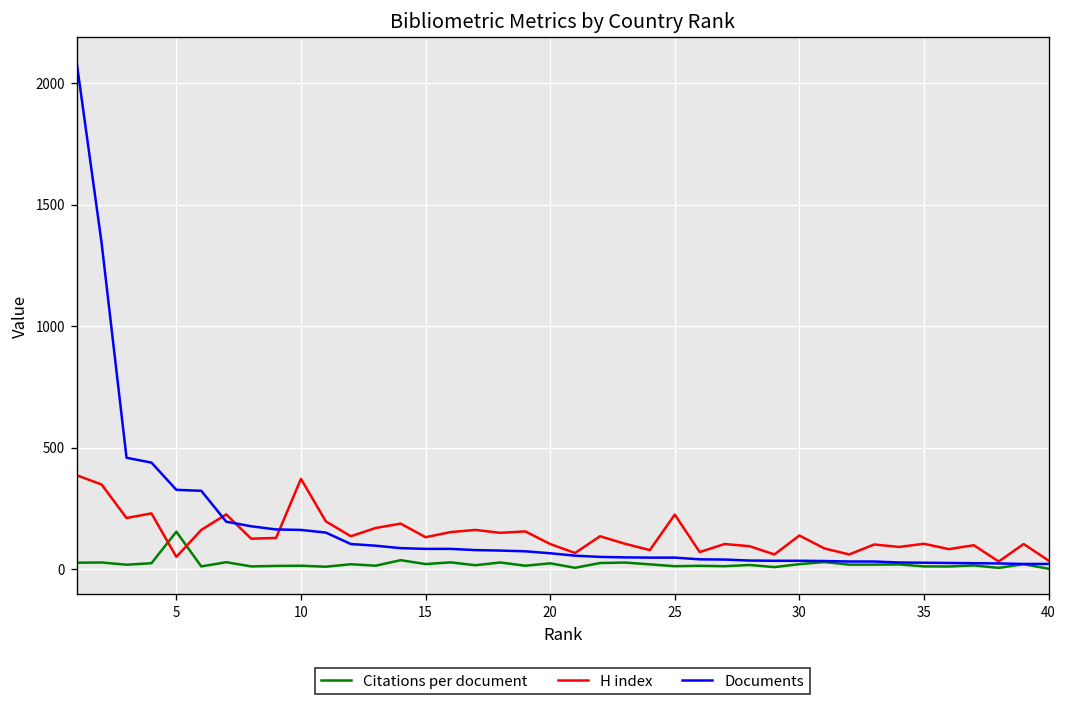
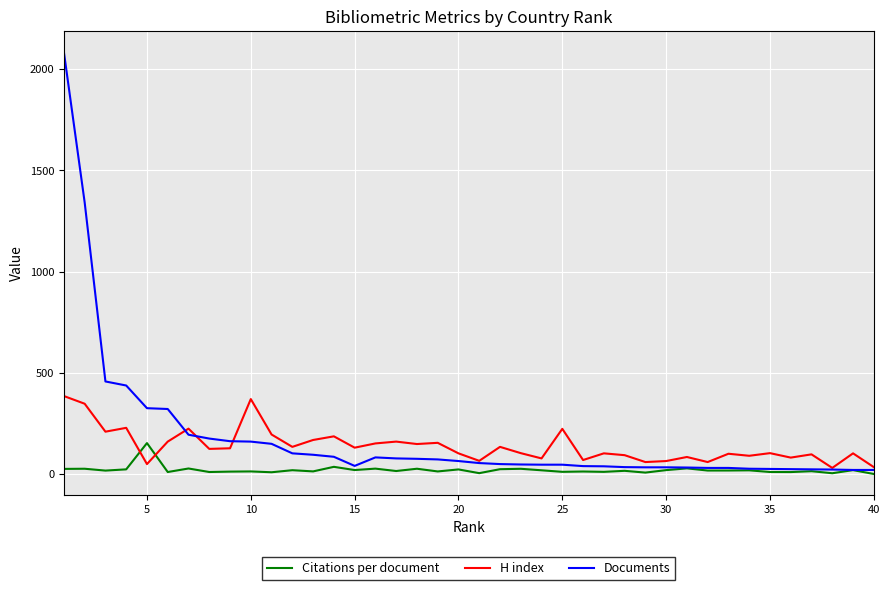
  {
    "Citations per document": {
      "5": 150,
      "10": 10,
      "15": 20,
      "20": 20,
      "25": 10,
      "30": 20,
      "35": 10,
      "40": 0
    },
    "H index": {
      "5": 50,
      "10": 370,
      "15": 130,
      "20": 100,
      "25": 220,
-     "30": 140,
+     "30": 70,
      "35": 100,
      "40": 40
    },
    "Documents": {
      "5": 330,
      "10": 160,
-     "15": 80,
+     "15": 40,
      "20": 70,
      "25": 50,
      "30": 30,
      "35": 30,
      "40": 20
    }
  }
